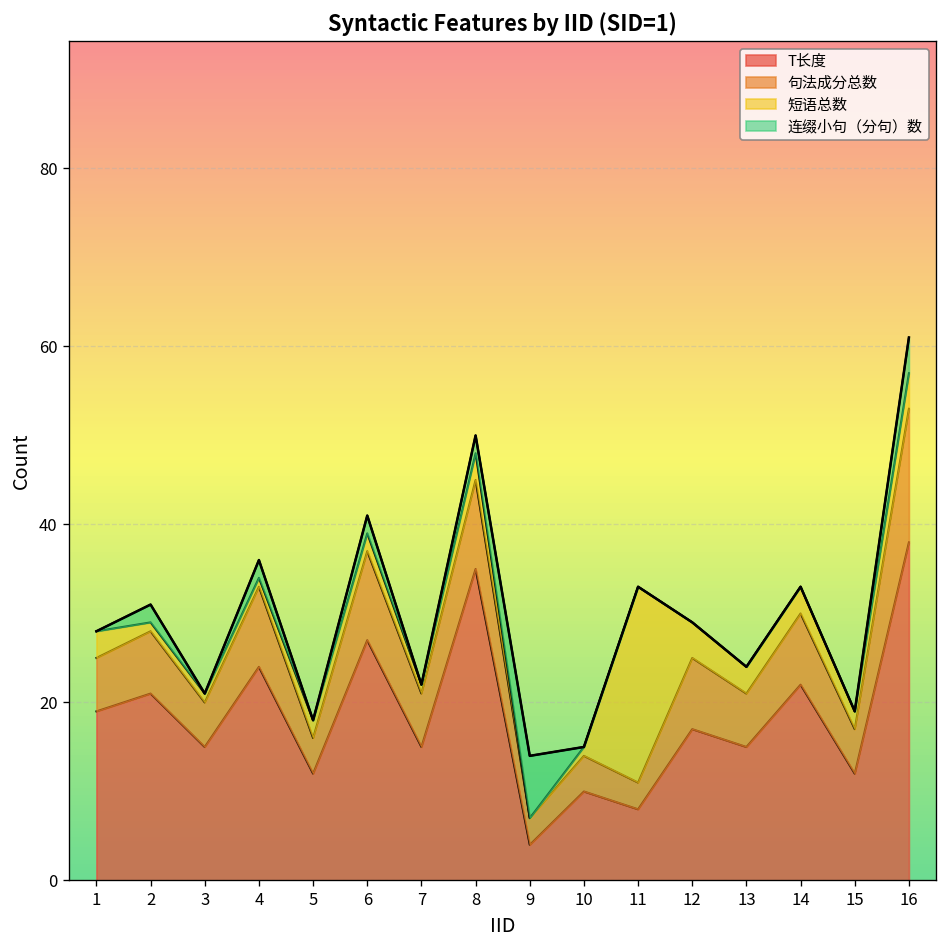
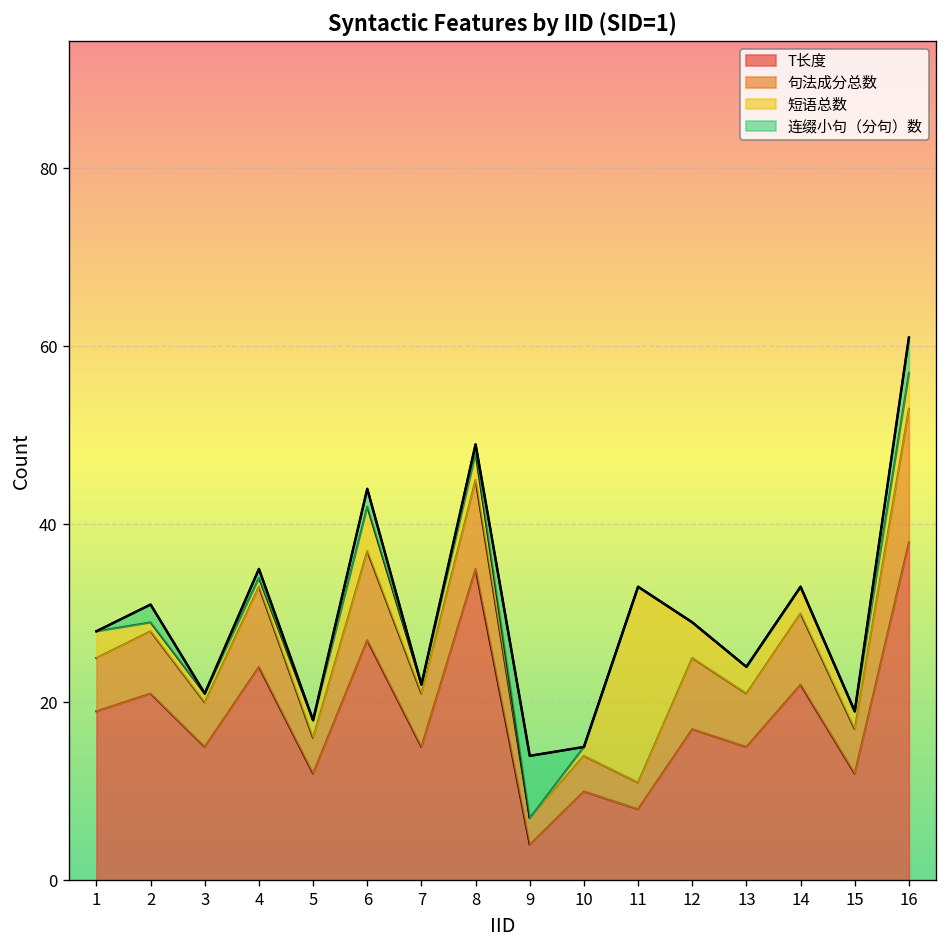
  {
    "短语总数": {
      "2": 1,
      "4": 1,
-     "6": 2,
+     "6": 5,
      "8": 3,
      "16": 4
    },
    "连缀小句（分句）数": {
      "2": 2,
-     "4": 2,
+     "4": 1,
      "6": 2,
-     "8": 2,
+     "8": 1,
      "9": 7,
      "16": 4
    }
  }
